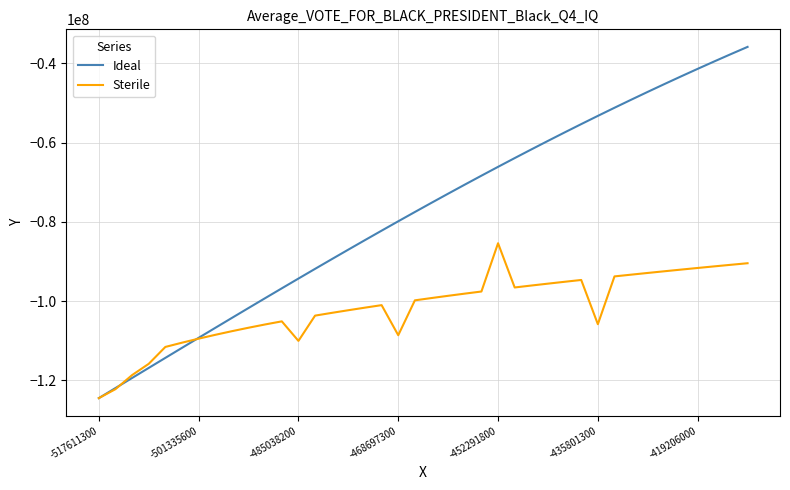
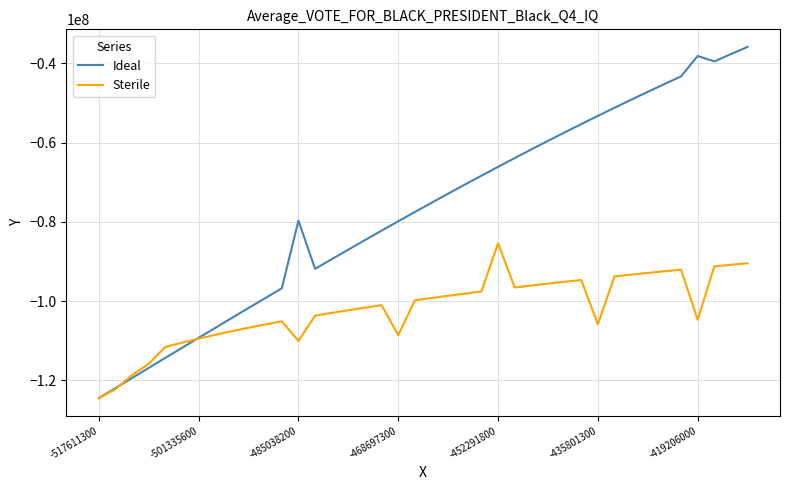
  {
    "Ideal": {
-     "-485038200": -94000000,
+     "-485038200": -80000000,
      "-468697300": -80000000,
      "-452291800": -66000000,
      "-435801300": -53000000,
-     "-419206000": -41000000
+     "-419206000": -38000000
    },
    "Sterile": {
      "-485038200": -110000000,
      "-468697300": -109000000,
      "-452291800": -85000000,
      "-435801300": -106000000,
-     "-419206000": -92000000
+     "-419206000": -105000000
    }
  }
